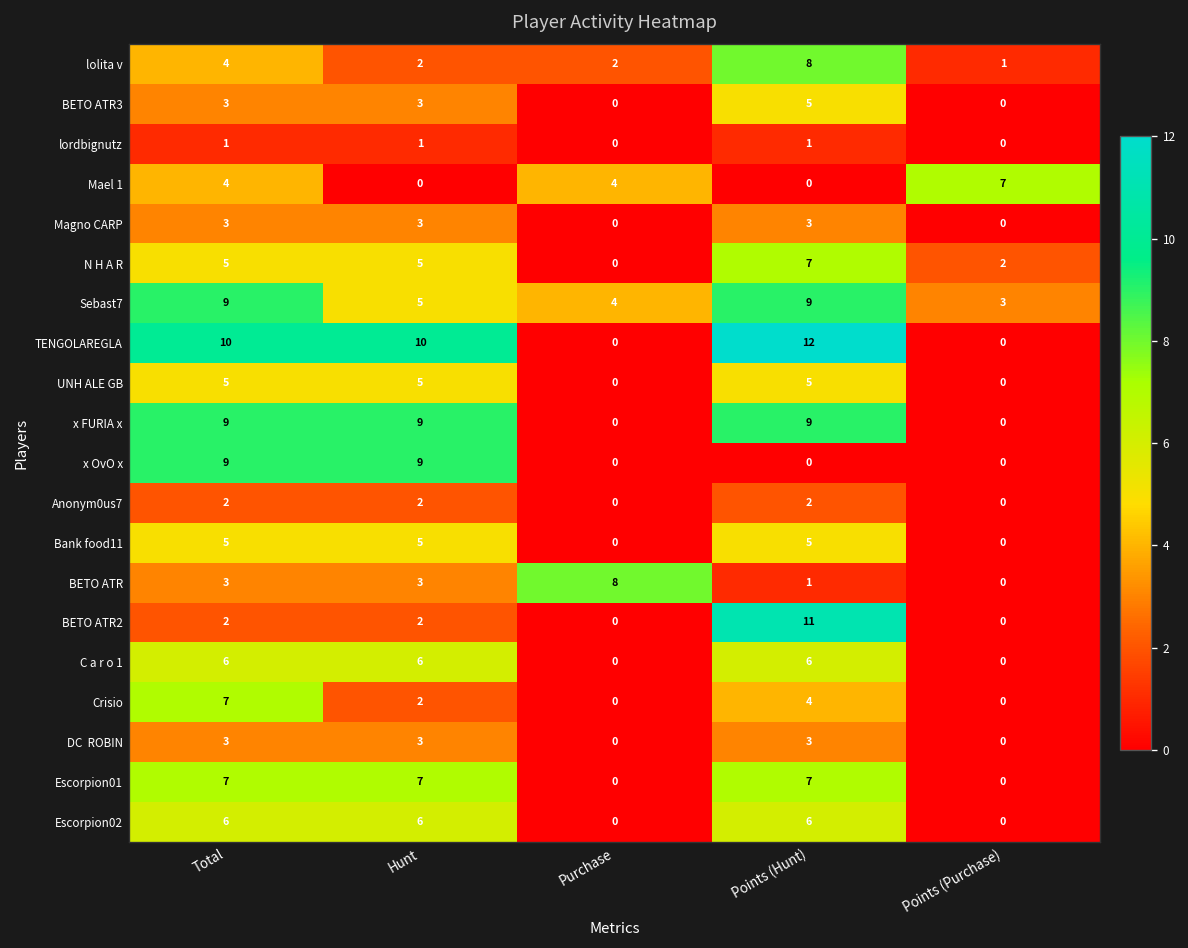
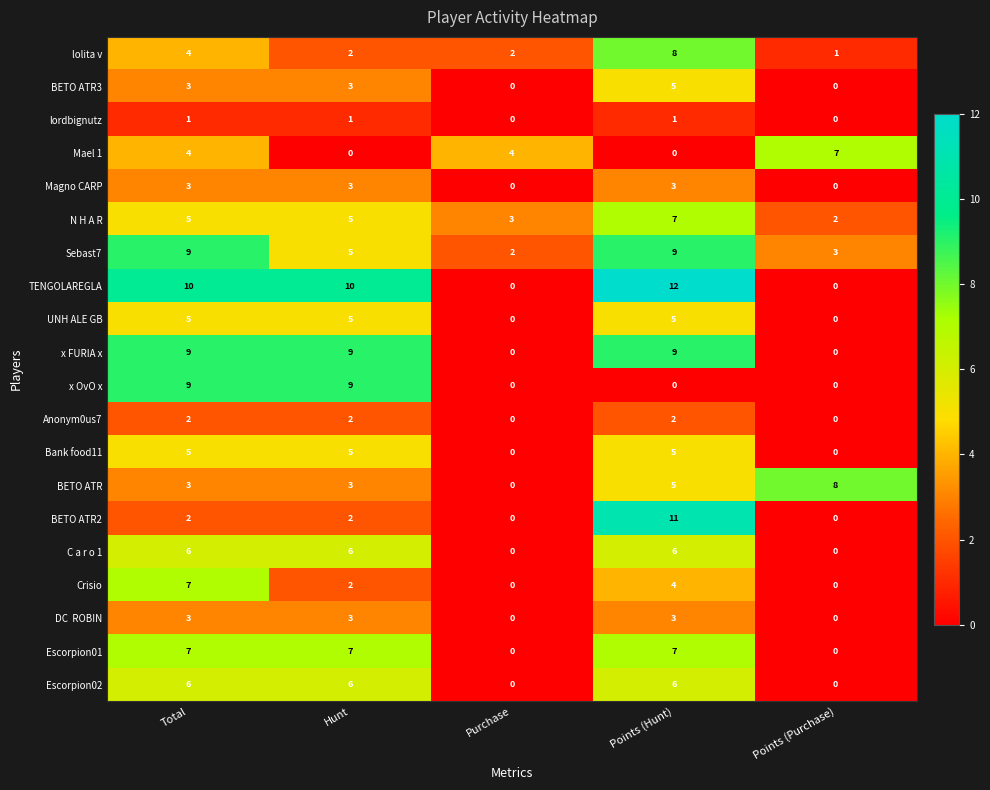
  {
    "lolita v": {
      "Total": 4,
      "Hunt": 2,
      "Purchase": 2,
      "Points (Hunt)": 8,
      "Points (Purchase)": 1
    },
    "BETO ATR3": {
      "Total": 3,
      "Hunt": 3,
      "Purchase": 0,
      "Points (Hunt)": 5,
      "Points (Purchase)": 0
    },
    "lordbignutz": {
      "Total": 1,
      "Hunt": 1,
      "Purchase": 0,
      "Points (Hunt)": 1,
      "Points (Purchase)": 0
    },
    "Mael 1": {
      "Total": 4,
      "Hunt": 0,
      "Purchase": 4,
      "Points (Hunt)": 0,
      "Points (Purchase)": 7
    },
    "Magno CARP": {
      "Total": 3,
      "Hunt": 3,
      "Purchase": 0,
      "Points (Hunt)": 3,
      "Points (Purchase)": 0
    },
    "N H A R": {
      "Total": 5,
      "Hunt": 5,
-     "Purchase": 0,
+     "Purchase": 3,
      "Points (Hunt)": 7,
      "Points (Purchase)": 2
    },
    "Sebast7": {
      "Total": 9,
      "Hunt": 5,
-     "Purchase": 4,
+     "Purchase": 2,
      "Points (Hunt)": 9,
      "Points (Purchase)": 3
    },
    "TENGOLAREGLA": {
      "Total": 10,
      "Hunt": 10,
      "Purchase": 0,
      "Points (Hunt)": 12,
      "Points (Purchase)": 0
    },
    "UNH ALE GB": {
      "Total": 5,
      "Hunt": 5,
      "Purchase": 0,
      "Points (Hunt)": 5,
      "Points (Purchase)": 0
    },
    "x FURIA x": {
      "Total": 9,
      "Hunt": 9,
      "Purchase": 0,
      "Points (Hunt)": 9,
      "Points (Purchase)": 0
    },
    "x OvO x": {
      "Total": 9,
      "Hunt": 9,
      "Purchase": 0,
      "Points (Hunt)": 0,
      "Points (Purchase)": 0
    },
    "Anonym0us7": {
      "Total": 2,
      "Hunt": 2,
      "Purchase": 0,
      "Points (Hunt)": 2,
      "Points (Purchase)": 0
    },
    "Bank food11": {
      "Total": 5,
      "Hunt": 5,
      "Purchase": 0,
      "Points (Hunt)": 5,
      "Points (Purchase)": 0
    },
    "BETO ATR": {
      "Total": 3,
      "Hunt": 3,
-     "Purchase": 8,
-     "Points (Hunt)": 1,
-     "Points (Purchase)": 0
+     "Purchase": 0,
+     "Points (Hunt)": 5,
+     "Points (Purchase)": 8
    },
    "BETO ATR2": {
      "Total": 2,
      "Hunt": 2,
      "Purchase": 0,
      "Points (Hunt)": 11,
      "Points (Purchase)": 0
    },
    "C a r o 1": {
      "Total": 6,
      "Hunt": 6,
      "Purchase": 0,
      "Points (Hunt)": 6,
      "Points (Purchase)": 0
    },
    "Crisio": {
      "Total": 7,
      "Hunt": 2,
      "Purchase": 0,
      "Points (Hunt)": 4,
      "Points (Purchase)": 0
    },
    "DC ROBIN": {
      "Total": 3,
      "Hunt": 3,
      "Purchase": 0,
      "Points (Hunt)": 3,
      "Points (Purchase)": 0
    },
    "Escorpion01": {
      "Total": 7,
      "Hunt": 7,
      "Purchase": 0,
      "Points (Hunt)": 7,
      "Points (Purchase)": 0
    },
    "Escorpion02": {
      "Total": 6,
      "Hunt": 6,
      "Purchase": 0,
      "Points (Hunt)": 6,
      "Points (Purchase)": 0
    }
  }
